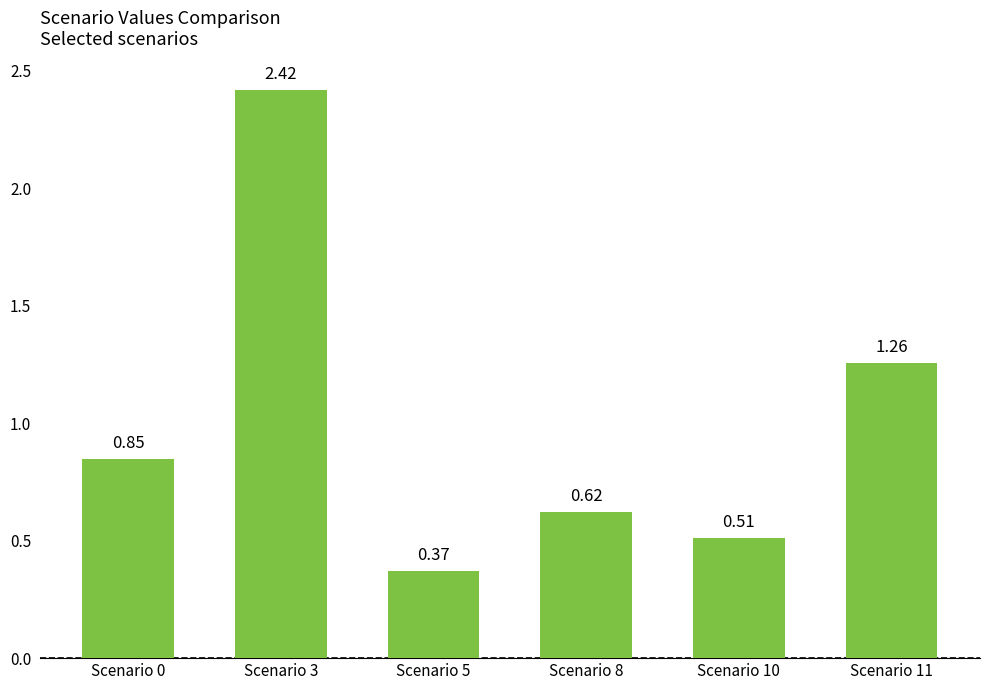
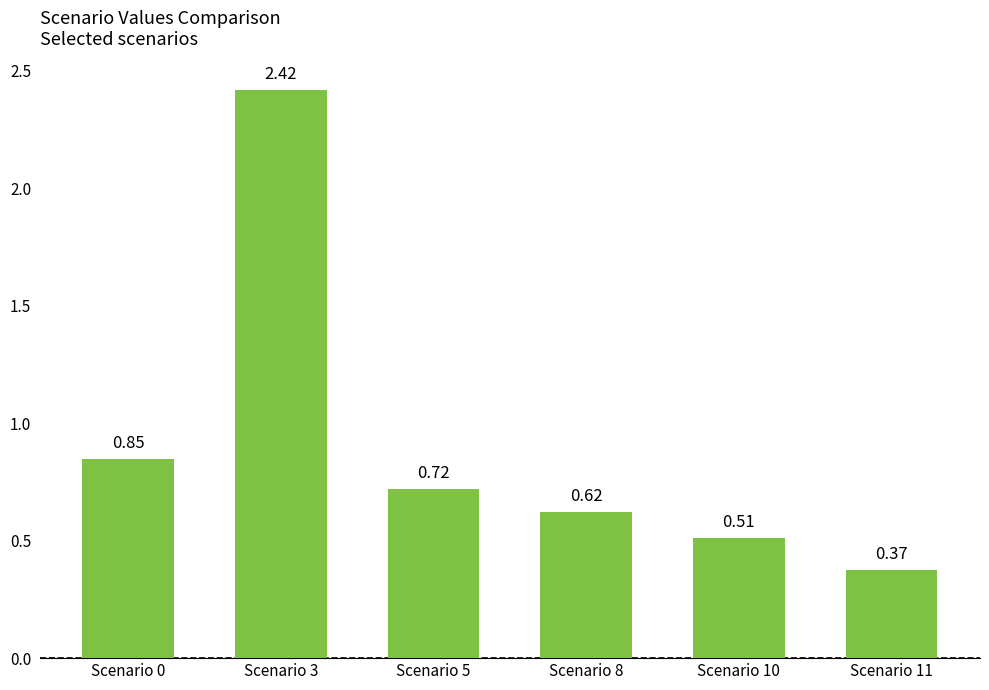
  {
    "Scenario 0": 0.85,
    "Scenario 3": 2.42,
-   "Scenario 5": 0.37,
+   "Scenario 5": 0.72,
    "Scenario 8": 0.62,
    "Scenario 10": 0.51,
-   "Scenario 11": 1.26
+   "Scenario 11": 0.37
  }
